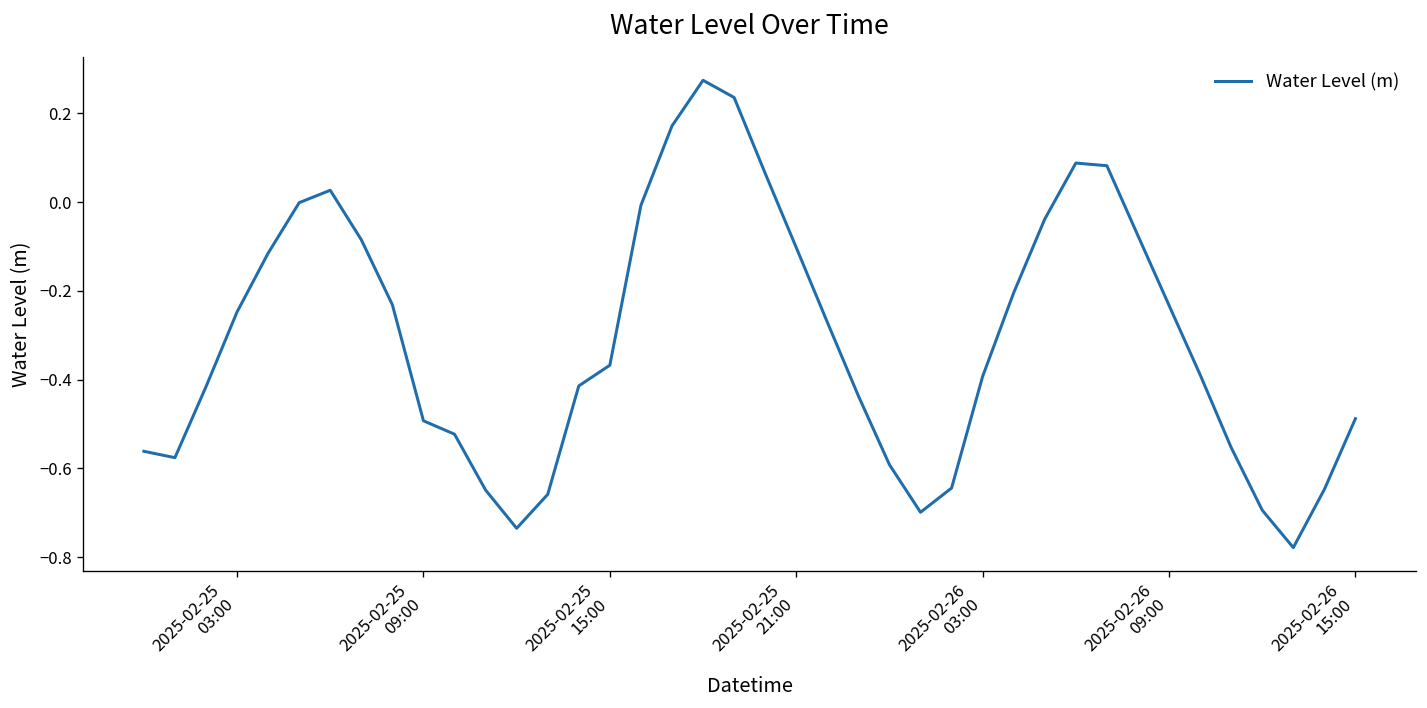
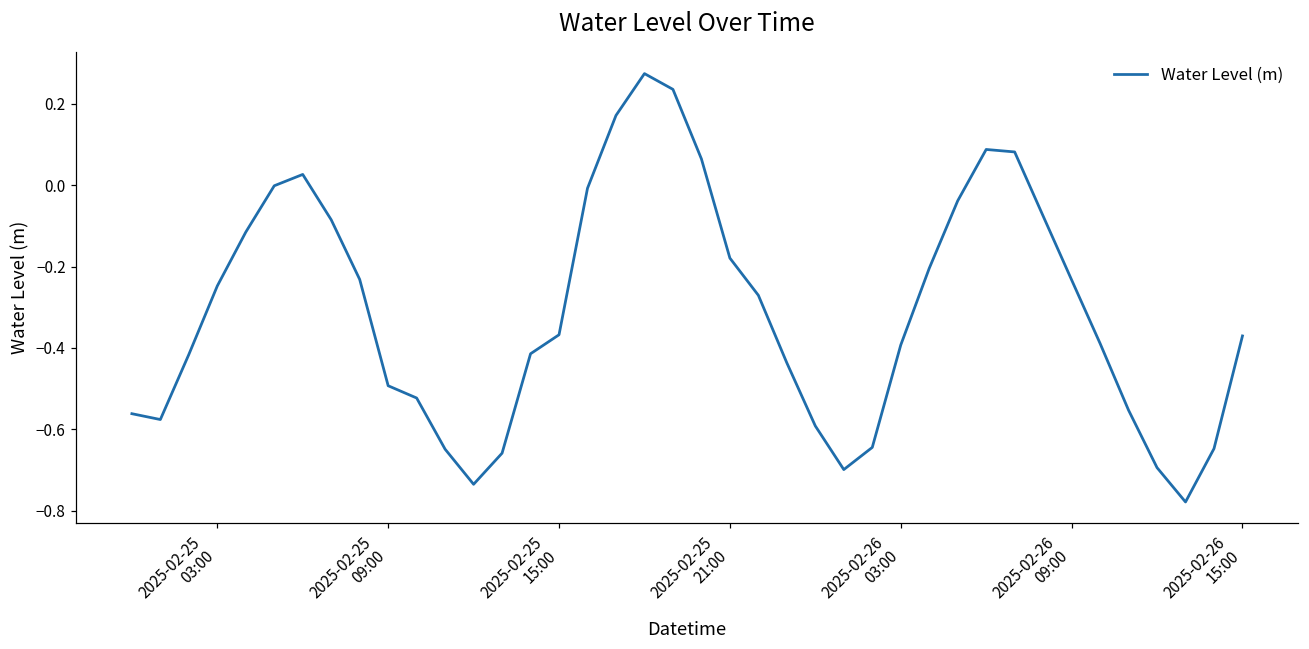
  {
    "2025-02-25 03:00": -0.25,
    "2025-02-25 09:00": -0.49,
    "2025-02-25 15:00": -0.37,
-   "2025-02-25 21:00": -0.10,
+   "2025-02-25 21:00": -0.18,
    "2025-02-26 03:00": -0.39,
    "2025-02-26 09:00": -0.23,
-   "2025-02-26 15:00": -0.49
+   "2025-02-26 15:00": -0.37
  }
